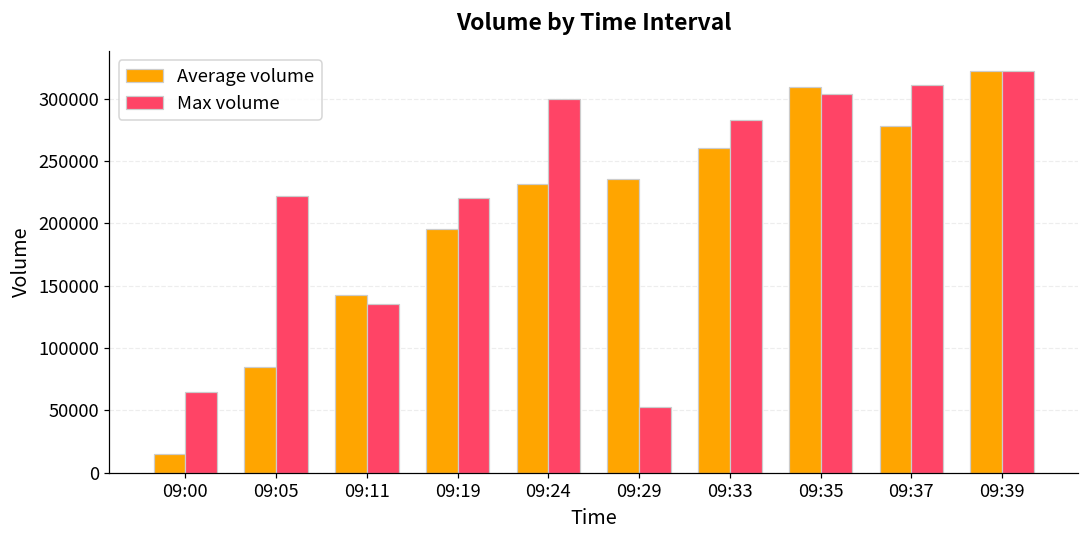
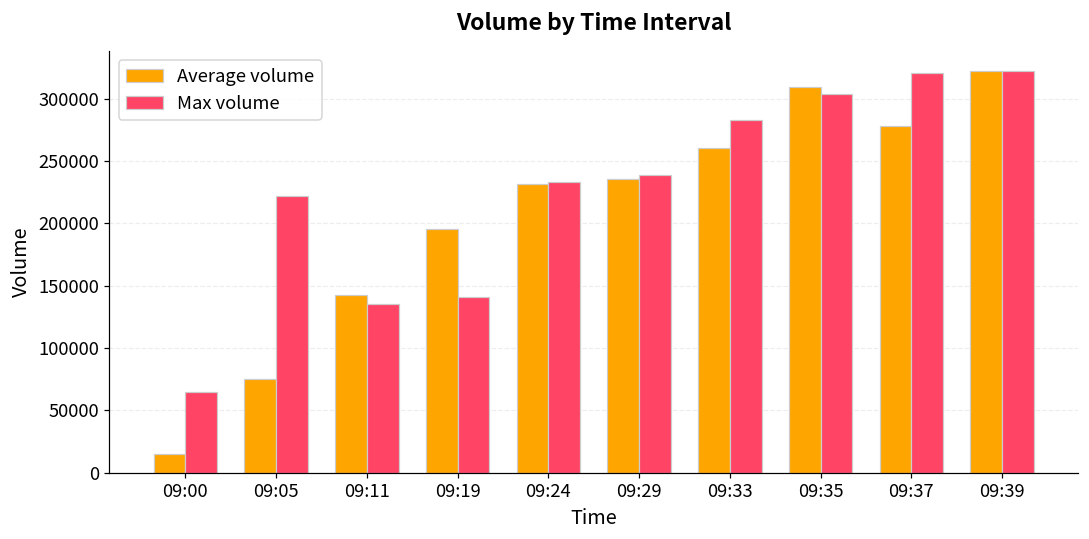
  {
    "Average volume": {
      "09:00": 15000,
-     "09:05": 85000,
+     "09:05": 75000,
      "09:11": 142000,
      "09:19": 195000,
      "09:24": 231000,
      "09:29": 236000,
      "09:33": 260000,
      "09:35": 309000,
      "09:37": 278000,
      "09:39": 322000
    },
    "Max volume": {
      "09:00": 64000,
      "09:05": 222000,
      "09:11": 135000,
-     "09:19": 221000,
-     "09:24": 299000,
-     "09:29": 53000,
+     "09:19": 141000,
+     "09:24": 234000,
+     "09:29": 238000,
      "09:33": 283000,
      "09:35": 304000,
-     "09:37": 311000,
+     "09:37": 321000,
      "09:39": 322000
    }
  }
